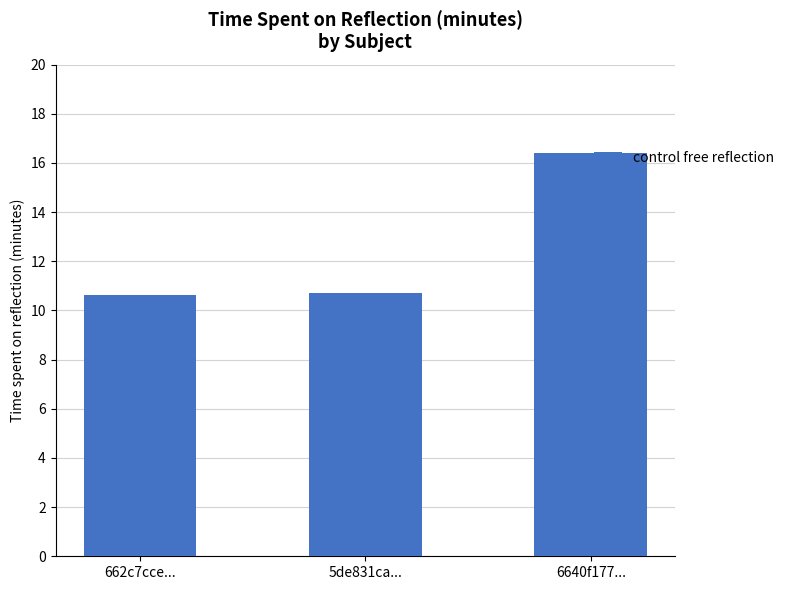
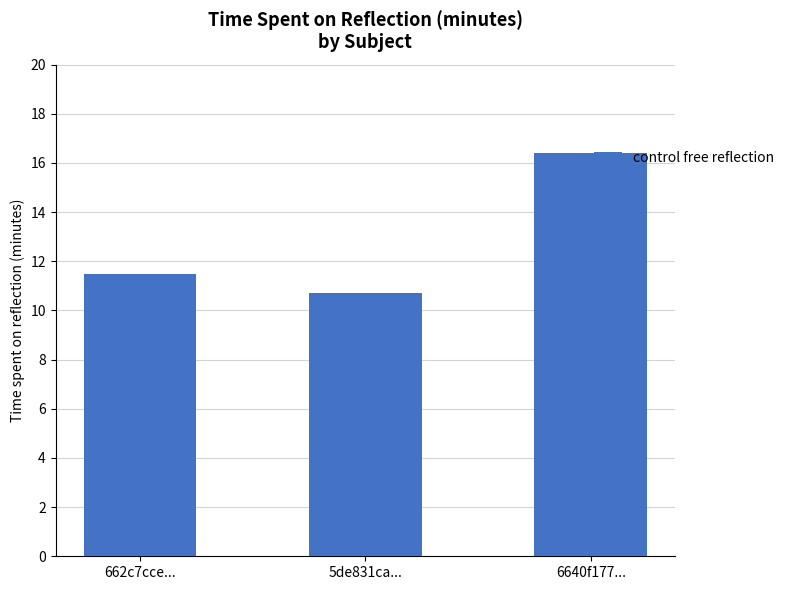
  {
-   "662c7cce...": 10.6,
+   "662c7cce...": 11.5,
    "5de831ca...": 10.7,
    "6640f177...": 16.4
  }
